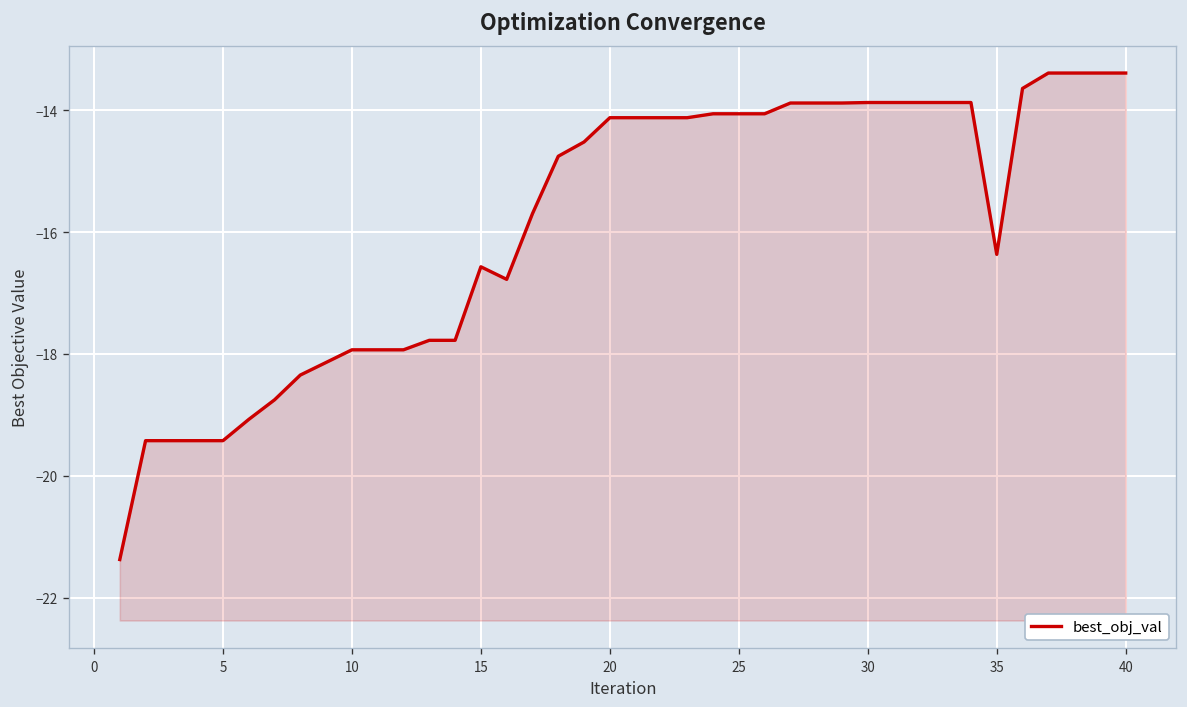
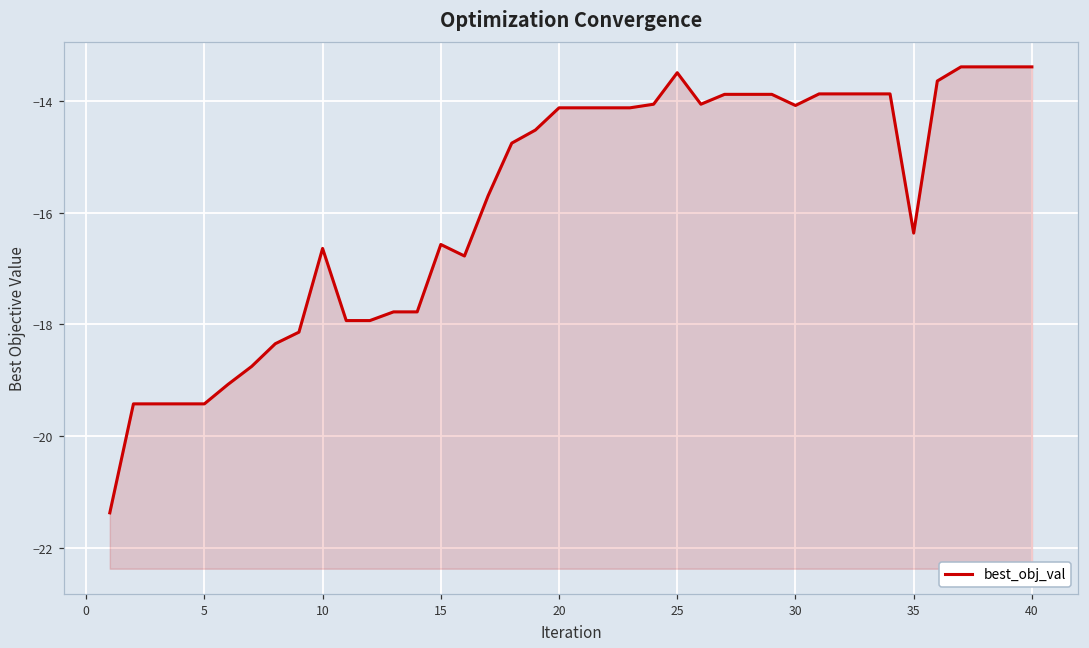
  {
    "5": -19.4,
-   "10": -17.9,
+   "10": -16.6,
    "15": -16.6,
    "20": -14.1,
-   "25": -14.1,
-   "30": -13.9,
+   "25": -13.5,
+   "30": -14.1,
    "35": -16.4,
    "40": -13.4
  }
